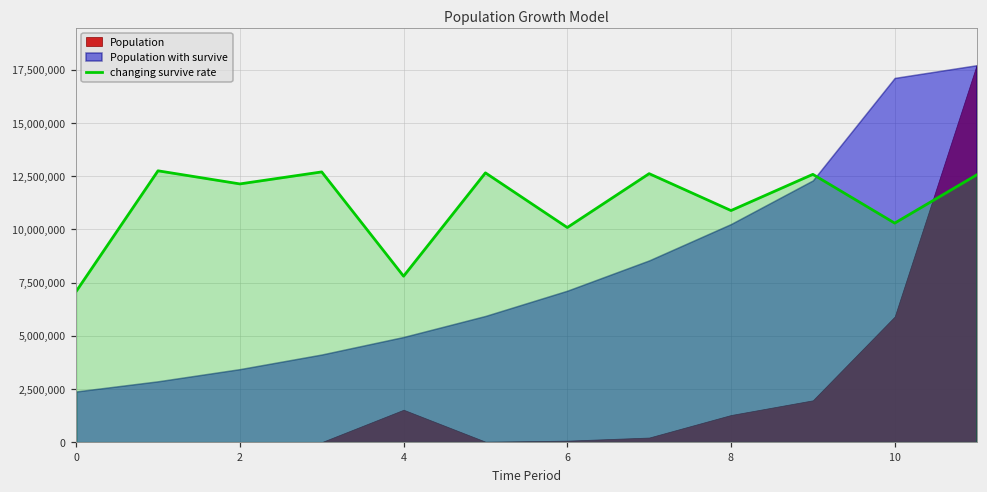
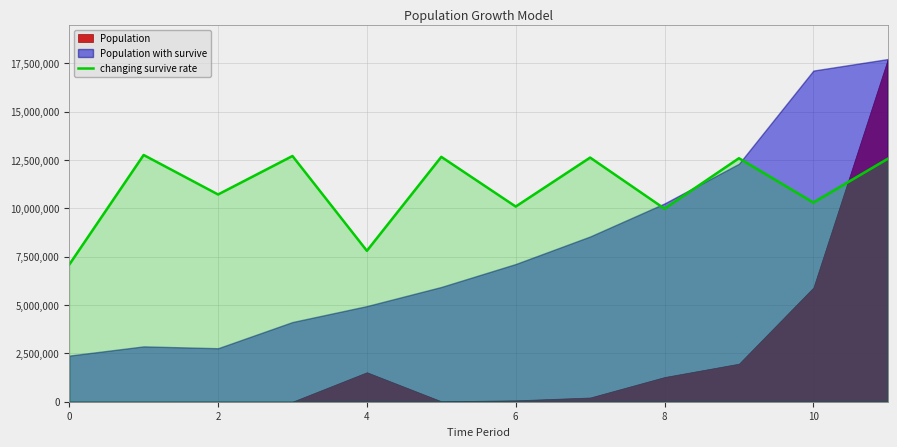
  {
    "changing survive rate": {
      "0": "7,100,000",
-     "2": "12,100,000",
+     "2": "10,700,000",
      "4": "7,800,000",
      "6": "10,100,000",
-     "8": "10,900,000",
+     "8": "10,000,000",
      "10": "10,300,000"
    },
    "Population": {
      "4": "1,500,000",
      "8": "1,300,000",
      "10": "5,900,000"
    },
    "Population with survive": {
      "0": "2,400,000",
-     "2": "3,400,000",
+     "2": "2,800,000",
      "4": "4,900,000",
      "6": "7,100,000",
      "8": "10,300,000",
      "10": "17,100,000"
    }
  }
